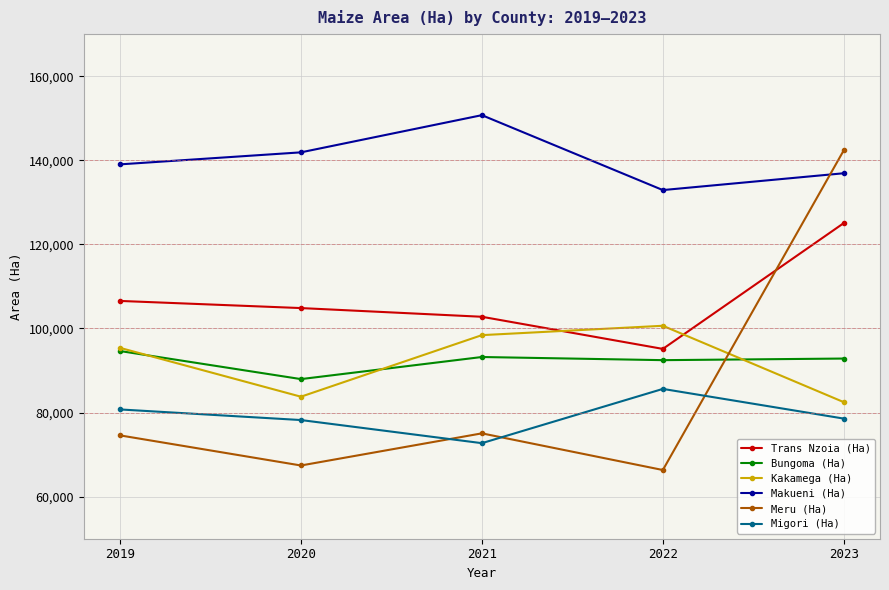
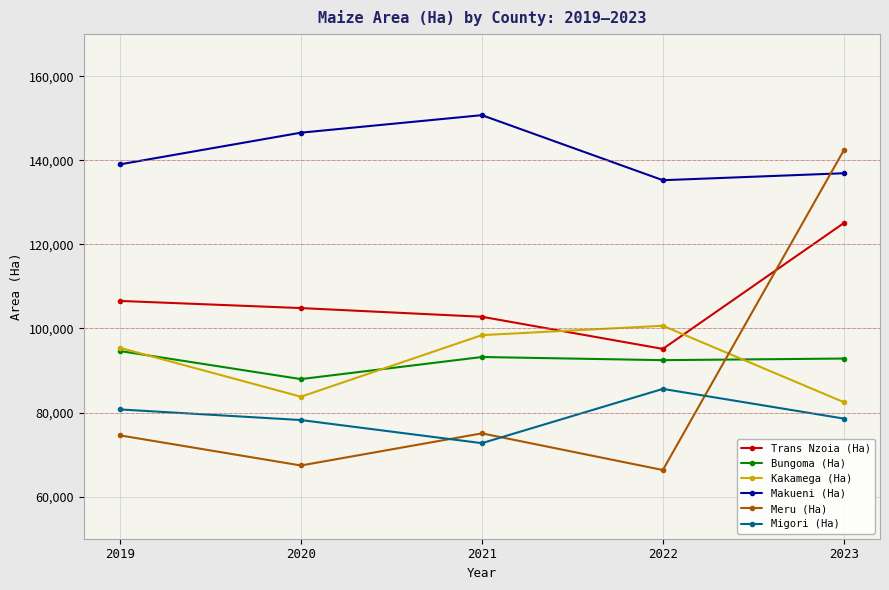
  {
    "Trans Nzoia (Ha)": {
      "2019": "107,000",
      "2020": "105,000",
      "2021": "103,000",
      "2022": "95,000",
      "2023": "125,000"
    },
    "Bungoma (Ha)": {
      "2019": "95,000",
      "2020": "88,000",
      "2021": "93,000",
      "2022": "92,000",
      "2023": "93,000"
    },
    "Kakamega (Ha)": {
      "2019": "95,000",
      "2020": "84,000",
      "2021": "98,000",
      "2022": "101,000",
      "2023": "82,000"
    },
    "Makueni (Ha)": {
      "2019": "139,000",
-     "2020": "142,000",
+     "2020": "147,000",
      "2021": "151,000",
-     "2022": "133,000",
+     "2022": "135,000",
      "2023": "137,000"
    },
    "Meru (Ha)": {
      "2019": "75,000",
      "2020": "67,000",
      "2021": "75,000",
      "2022": "66,000",
      "2023": "142,000"
    },
    "Migori (Ha)": {
      "2019": "81,000",
      "2020": "78,000",
      "2021": "73,000",
      "2022": "86,000",
      "2023": "79,000"
    }
  }
